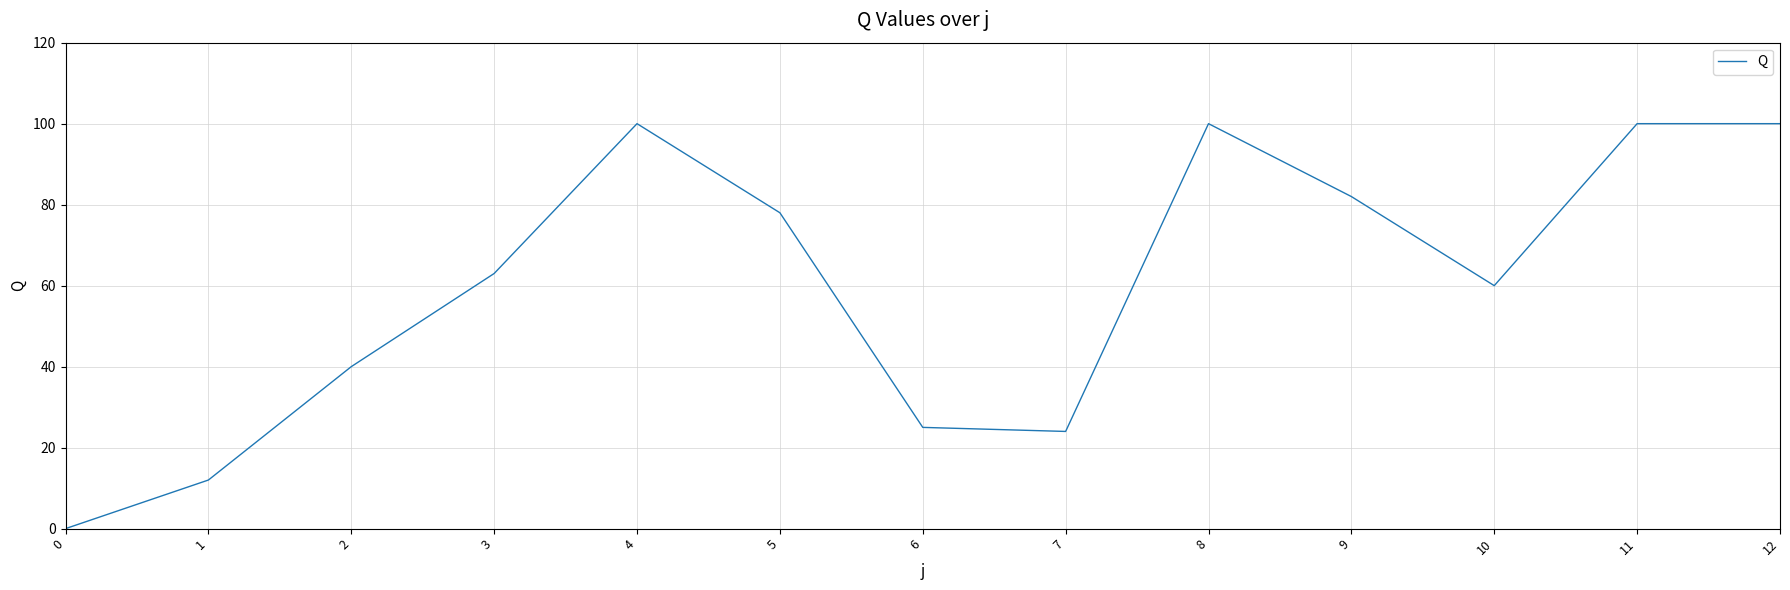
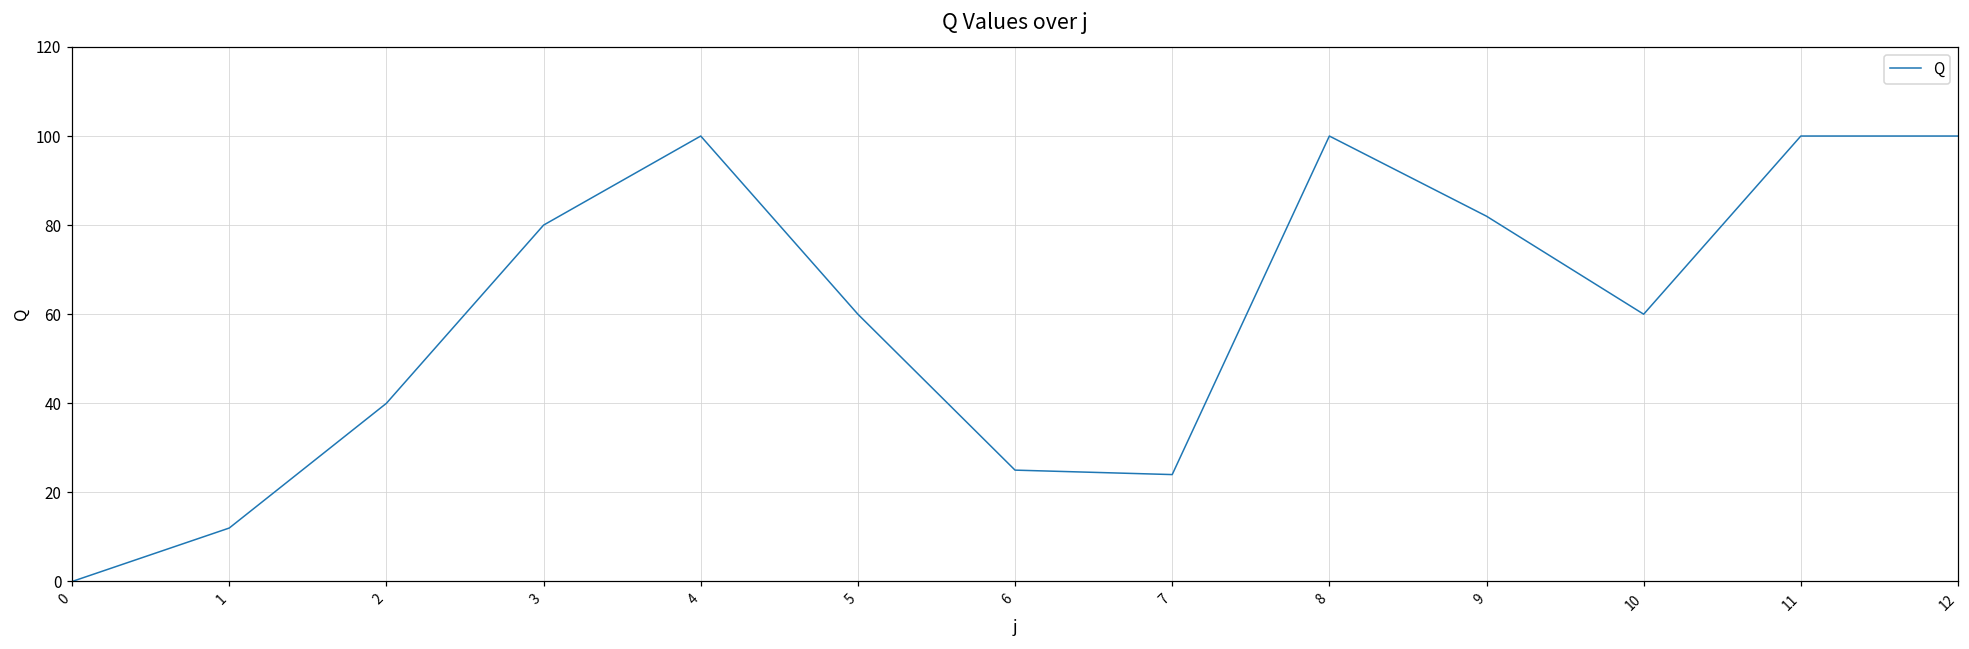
  {
    "0": 0,
    "1": 12,
    "2": 40,
-   "3": 63,
+   "3": 80,
    "4": 100,
-   "5": 78,
+   "5": 60,
    "6": 25,
    "7": 24,
    "8": 100,
    "9": 82,
    "10": 60,
    "11": 100,
    "12": 100
  }
